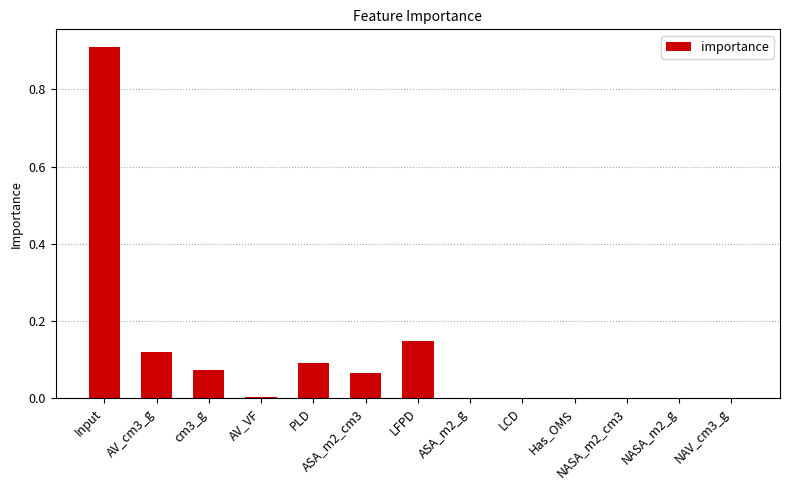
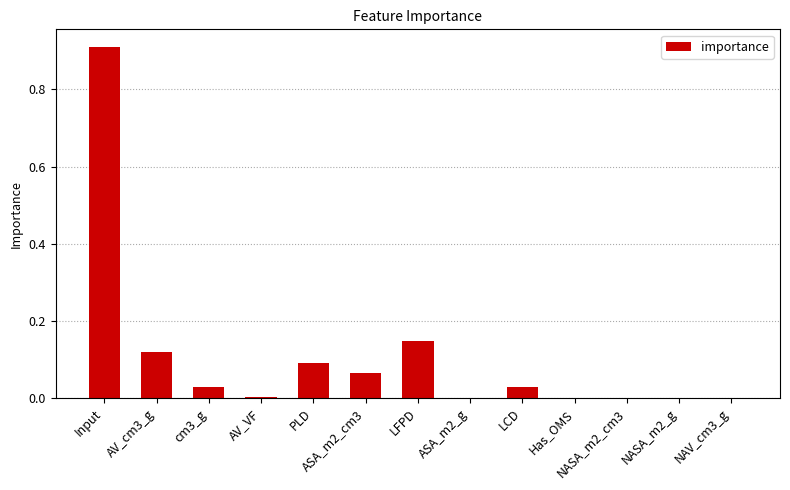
  {
    "Input": 0.91,
    "AV_cm3_g": 0.12,
-   "cm3_g": 0.07,
+   "cm3_g": 0.03,
    "PLD": 0.09,
    "ASA_m2_cm3": 0.06,
    "LFPD": 0.15,
-   "LCD": 0.00
+   "LCD": 0.03
  }
